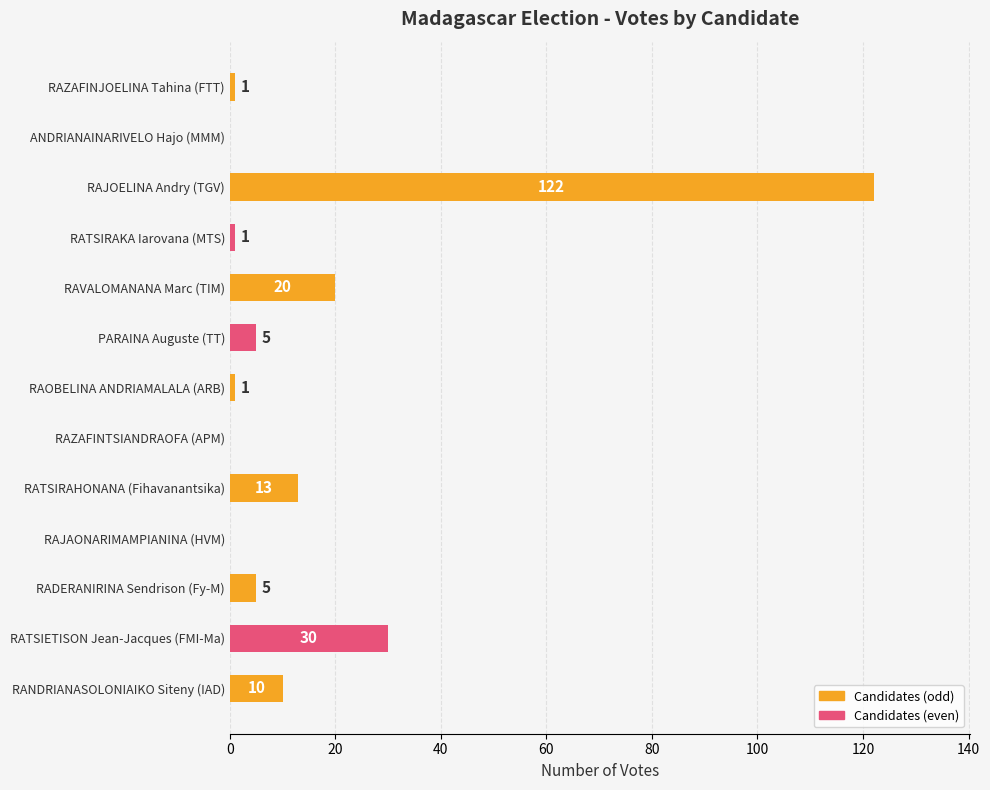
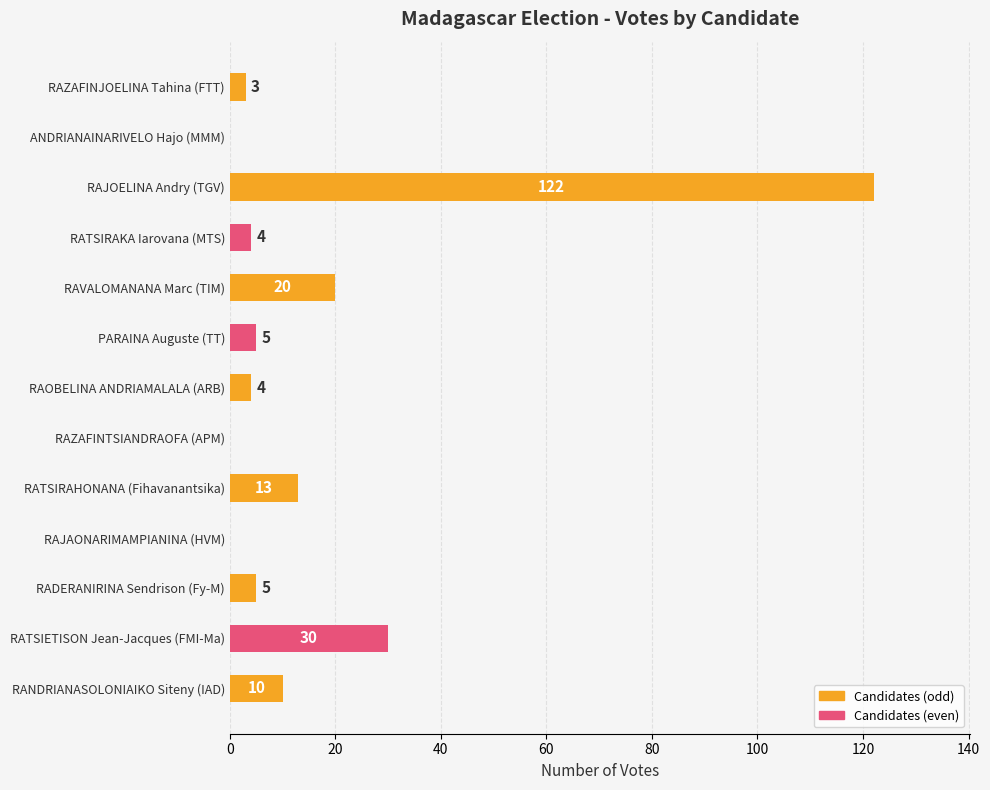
  {
-   "RAZAFINJOELINA Tahina (FTT)": 1,
+   "RAZAFINJOELINA Tahina (FTT)": 3,
    "RAJOELINA Andry (TGV)": 122,
-   "RATSIRAKA Iarovana (MTS)": 1,
+   "RATSIRAKA Iarovana (MTS)": 4,
    "RAVALOMANANA Marc (TIM)": 20,
    "PARAINA Auguste (TT)": 5,
-   "RAOBELINA ANDRIAMALALA (ARB)": 1,
+   "RAOBELINA ANDRIAMALALA (ARB)": 4,
    "RATSIRAHONANA (Fihavanantsika)": 13,
    "RADERANIRINA Sendrison (Fy-M)": 5,
    "RATSIETISON Jean-Jacques (FMI-Ma)": 30,
    "RANDRIANASOLONIAIKO Siteny (IAD)": 10
  }
